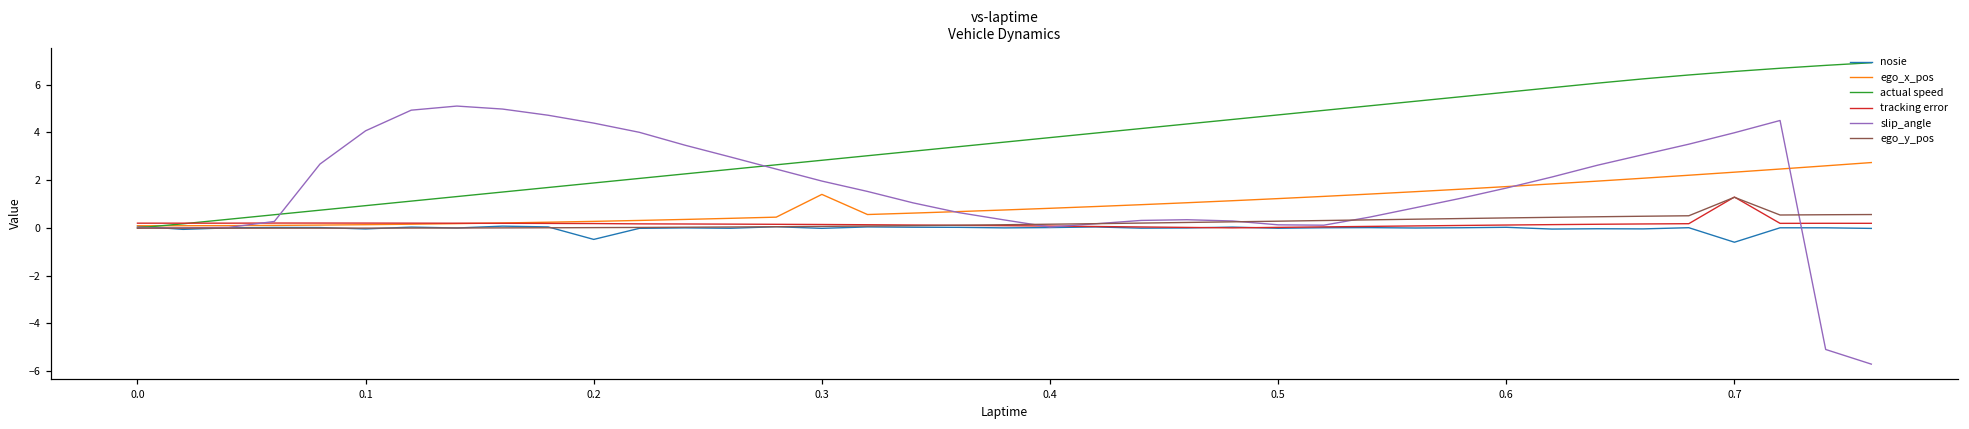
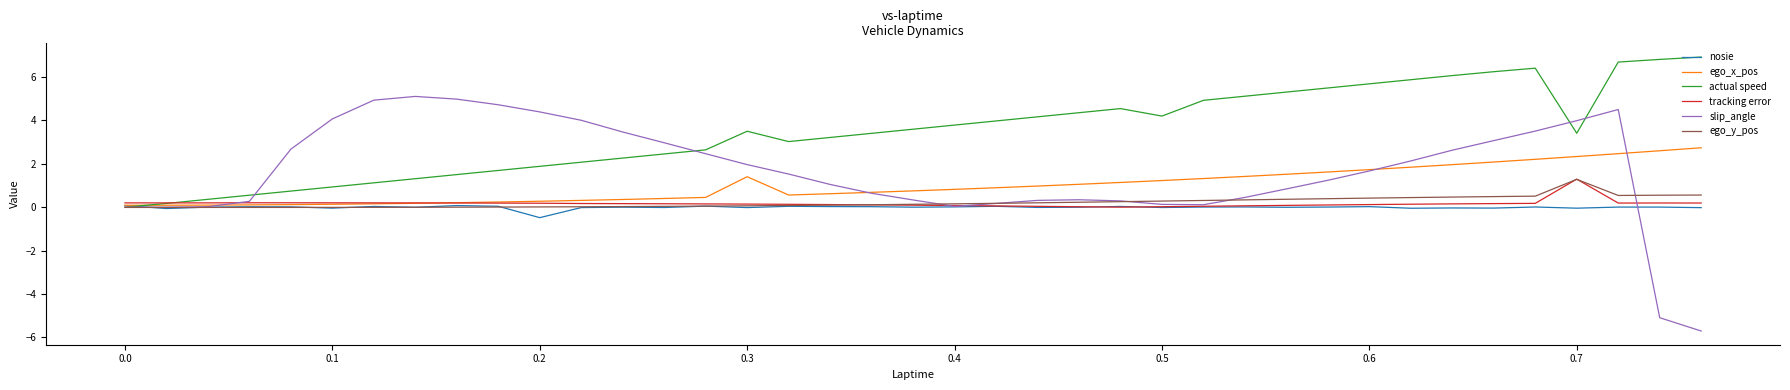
  {
    "nosie": {
      "0.2": -0.5,
-     "0.7": -0.6
+     "0.7": 0.0
    },
    "ego_x_pos": {
      "0.3": 1.4,
      "0.4": 0.8,
      "0.5": 1.2,
      "0.7": 2.3
    },
    "actual speed": {
      "0.1": 0.9,
      "0.2": 1.9,
-     "0.3": 2.8,
+     "0.3": 3.5,
      "0.4": 3.8,
-     "0.5": 4.7,
+     "0.5": 4.2,
      "0.6": 5.7,
-     "0.7": 6.6
+     "0.7": 3.4
    },
    "slip_angle": {
      "0.1": 4.1,
      "0.2": 4.4,
      "0.3": 2.0,
      "0.7": 4.0
    },
    "ego_y_pos": {
      "0.2": 0.0,
      "0.5": 0.3,
      "0.6": 0.4
    }
  }
